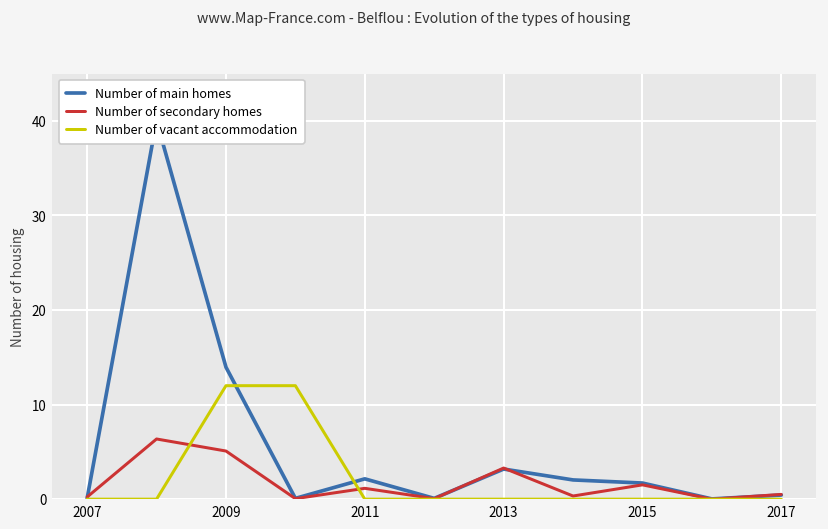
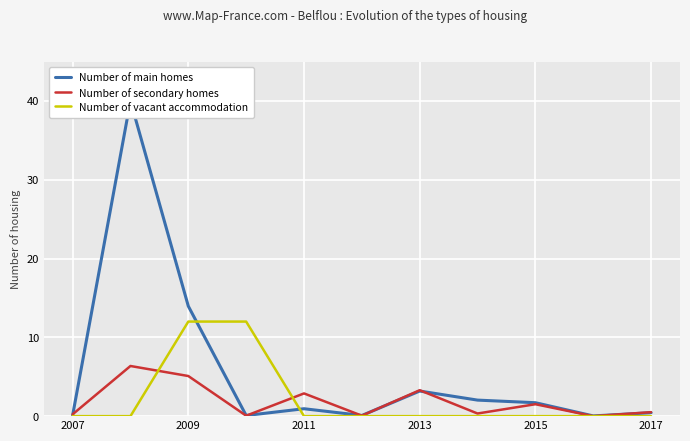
  {
    "Number of main homes": {
      "2009": 14,
-     "2011": 2
+     "2011": 1
    },
    "Number of secondary homes": {
      "2009": 5,
-     "2011": 1
+     "2011": 3
    },
    "Number of vacant accommodation": {
      "2009": 12,
      "2011": 0,
      "2013": 0,
      "2015": 0,
      "2017": 0
    }
  }
